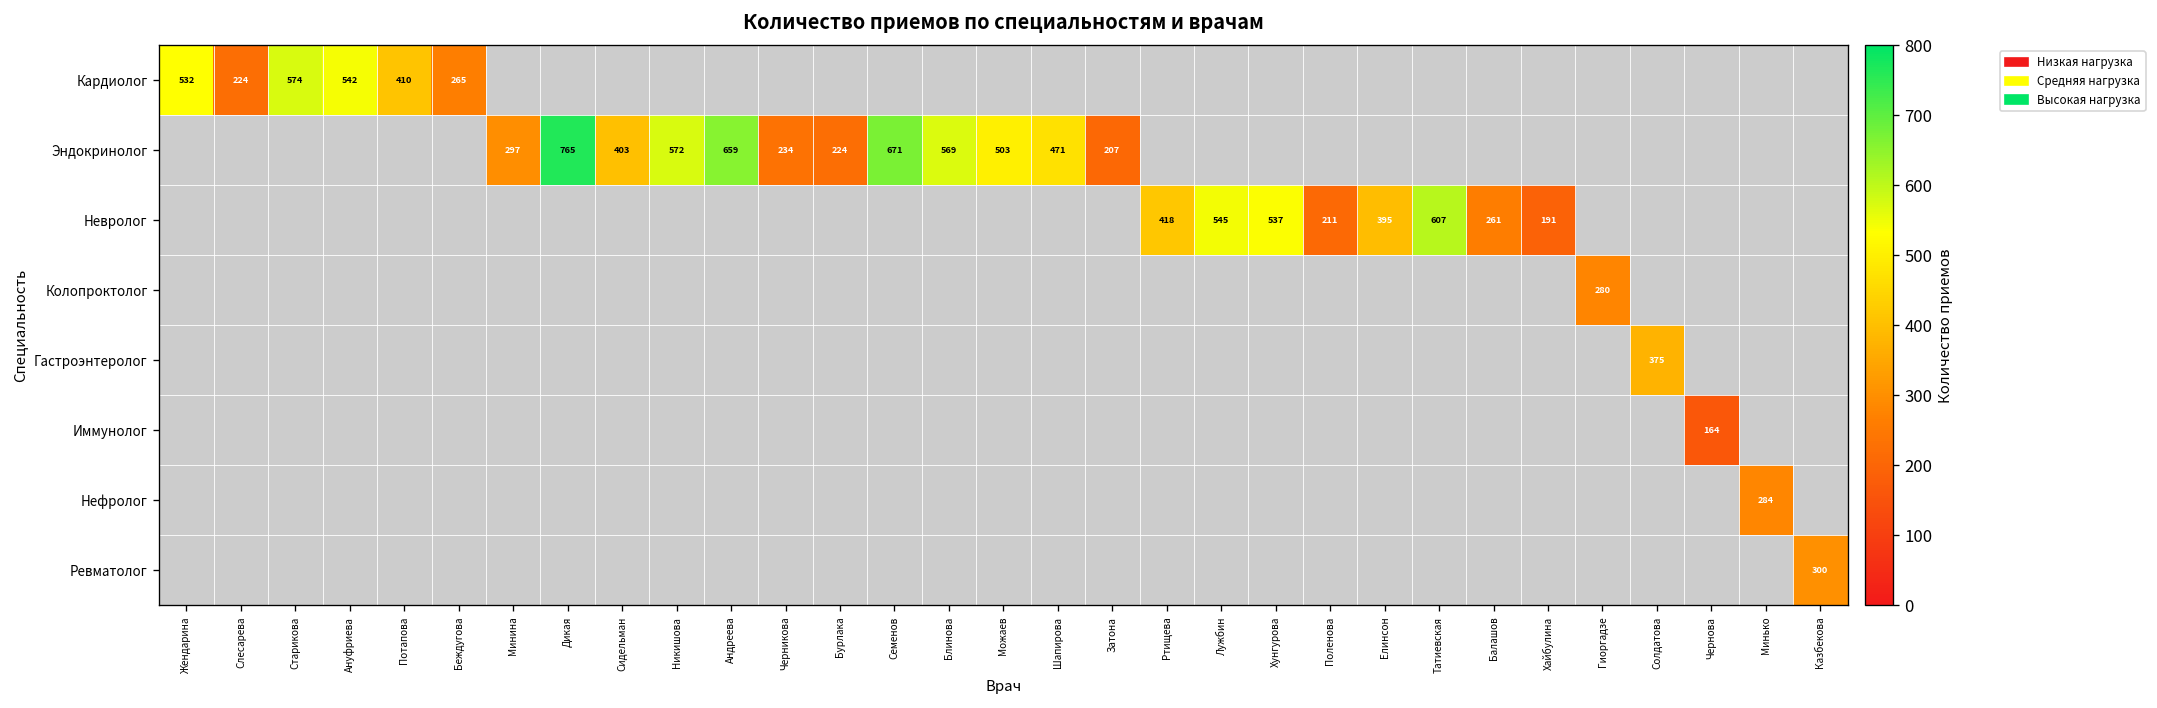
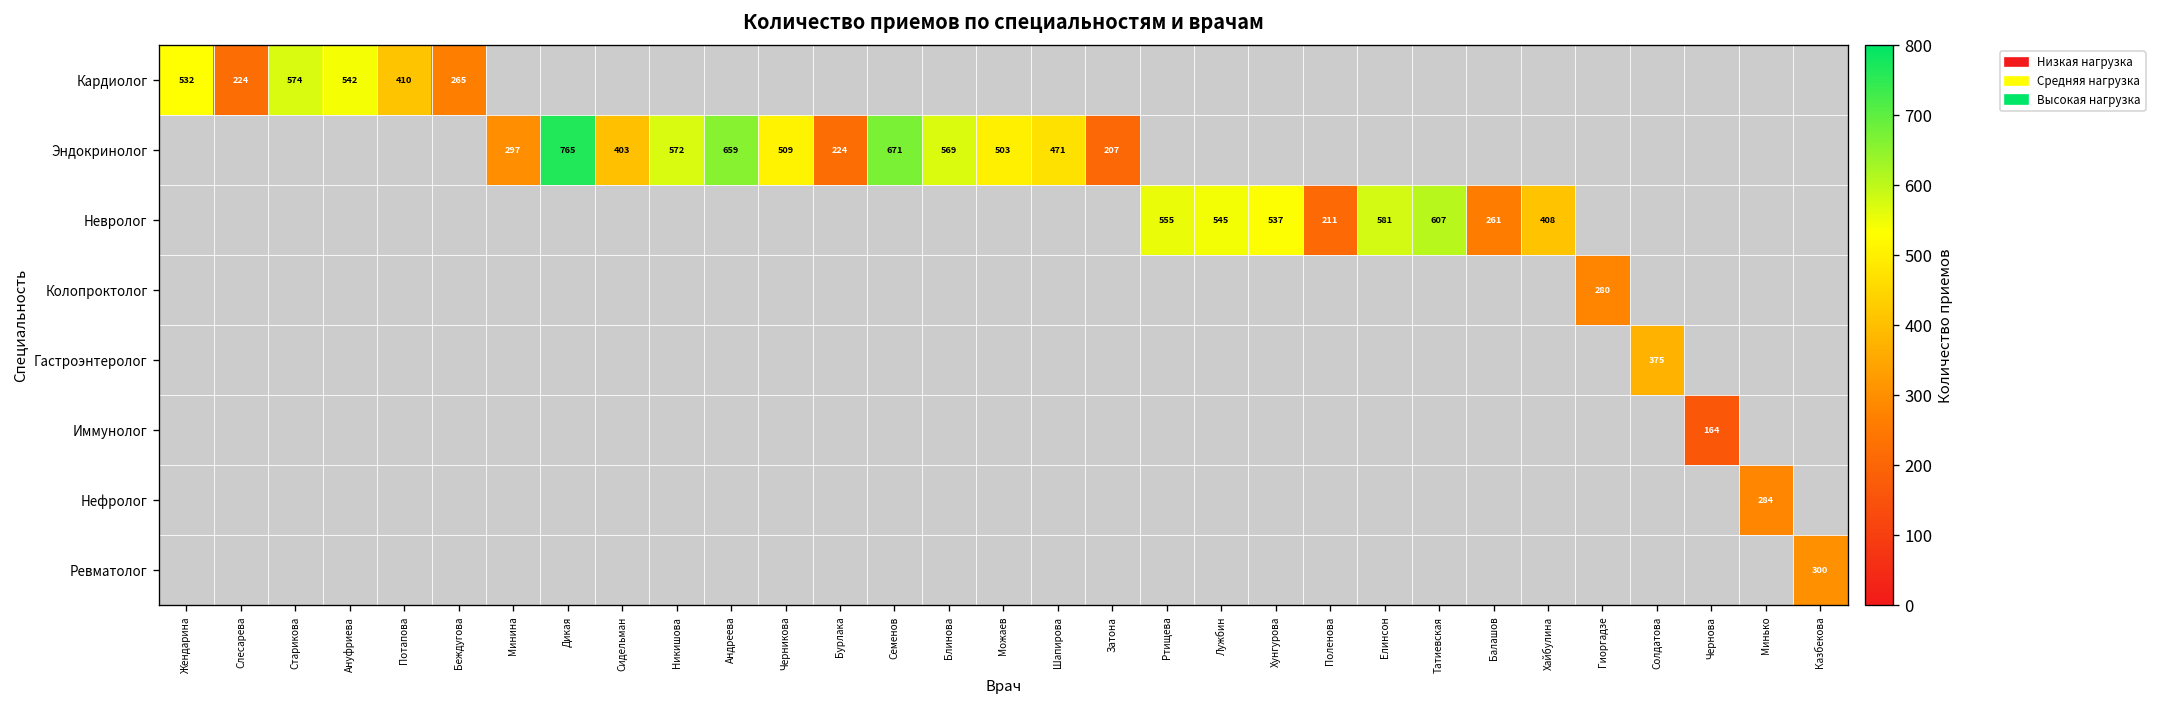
  {
    "Кардиолог": {
      "Жендарина": 532,
      "Слесарева": 224,
      "Старикова": 574,
      "Ануфриева": 542,
      "Потапова": 410,
      "Беждугова": 265
    },
    "Эндокринолог": {
      "Минина": 297,
      "Дикая": 765,
      "Сидельман": 403,
      "Никишова": 572,
      "Андреева": 659,
-     "Черникова": 234,
+     "Черникова": 509,
      "Бурлака": 224,
      "Семенов": 671,
      "Блинова": 569,
      "Можаев": 503,
      "Шапирова": 471,
      "Затона": 207
    },
    "Невролог": {
-     "Ртищева": 418,
+     "Ртищева": 555,
      "Лужбин": 545,
      "Хунгурова": 537,
      "Поленова": 211,
-     "Елинсон": 395,
+     "Елинсон": 581,
      "Татиевская": 607,
      "Балашов": 261,
-     "Хайбулина": 191
+     "Хайбулина": 408
    },
    "Колопроктолог": {
      "Гиоргадзе": 280
    },
    "Гастроэнтеролог": {
      "Солдатова": 375
    },
    "Иммунолог": {
      "Чернова": 164
    },
    "Нефролог": {
      "Минько": 284
    },
    "Ревматолог": {
      "Казбекова": 300
    }
  }
